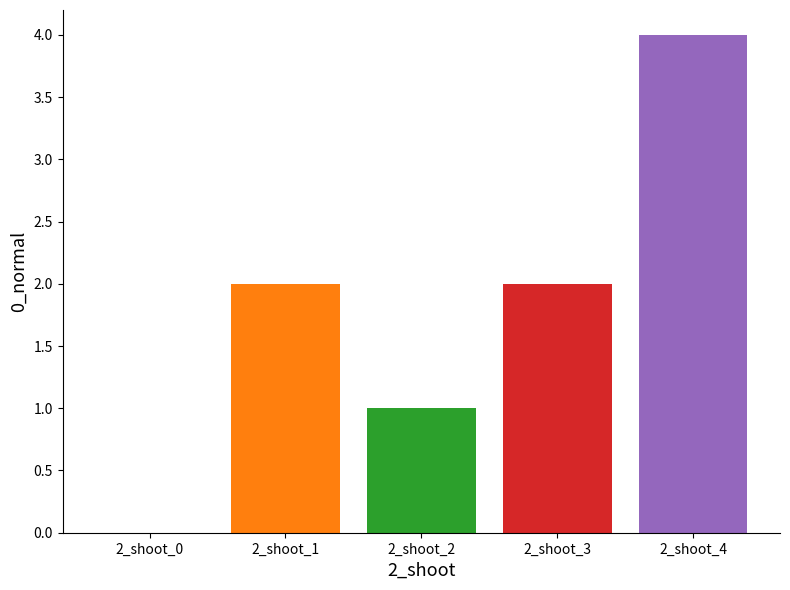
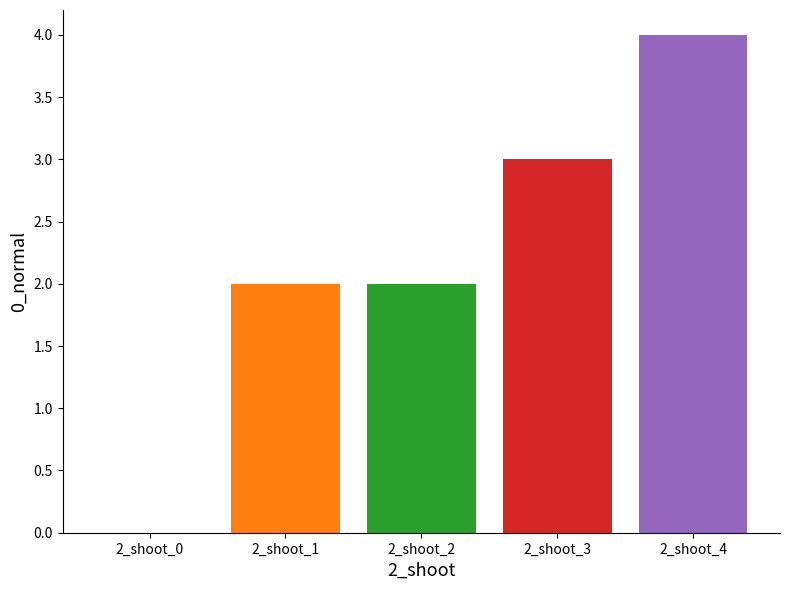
  {
    "2_shoot_0": 0,
    "2_shoot_1": 2,
-   "2_shoot_2": 1,
-   "2_shoot_3": 2,
+   "2_shoot_2": 2,
+   "2_shoot_3": 3,
    "2_shoot_4": 4
  }
